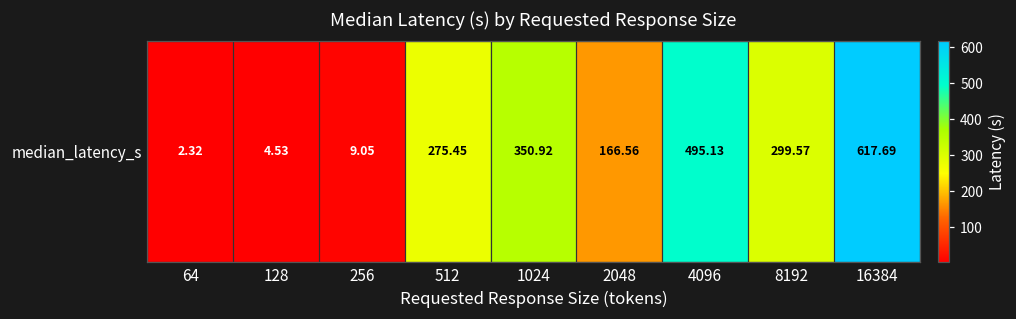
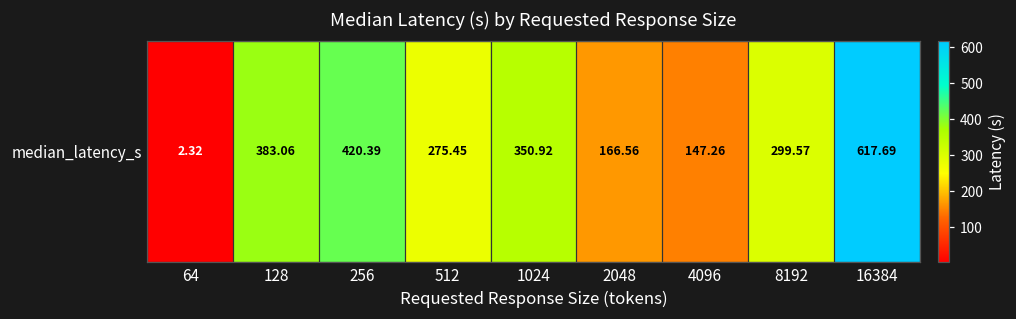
  {
    "median_latency_s": {
      "64": 2.32,
-     "128": 4.53,
-     "256": 9.05,
+     "128": 383.06,
+     "256": 420.39,
      "512": 275.45,
      "1024": 350.92,
      "2048": 166.56,
-     "4096": 495.13,
+     "4096": 147.26,
      "8192": 299.57,
      "16384": 617.69
    }
  }
